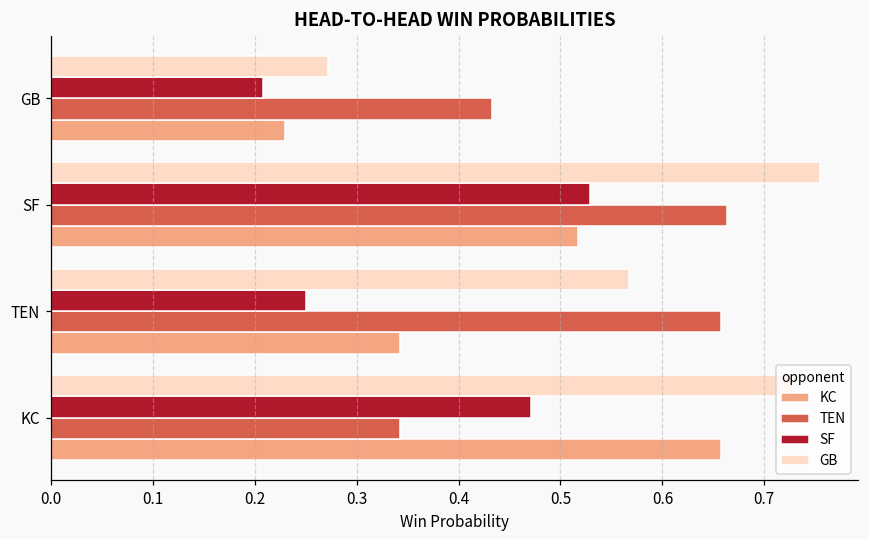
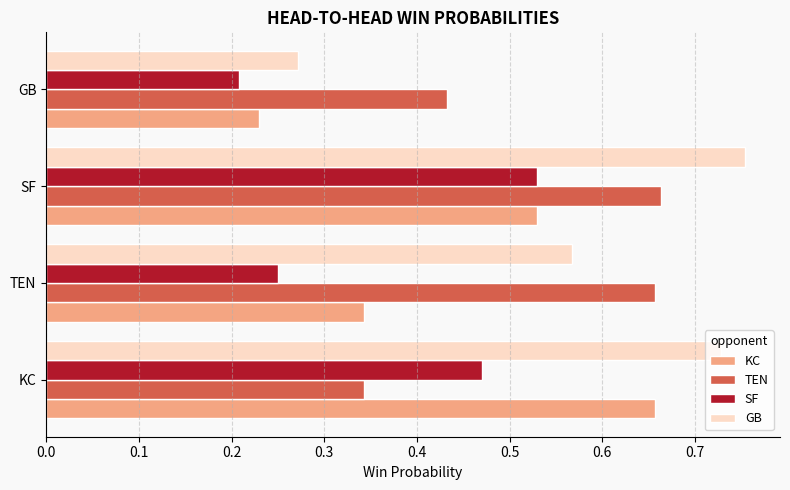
  {
    "KC": {
      "GB": 0.23,
-     "SF": 0.52,
+     "SF": 0.53,
      "TEN": 0.34,
      "KC": 0.66
    },
    "TEN": {
      "GB": 0.43,
      "SF": 0.66,
      "TEN": 0.66,
      "KC": 0.34
    },
    "SF": {
      "GB": 0.21,
      "SF": 0.53,
      "TEN": 0.25,
      "KC": 0.47
    },
    "GB": {
      "GB": 0.27,
      "SF": 0.75,
      "TEN": 0.57
    }
  }
